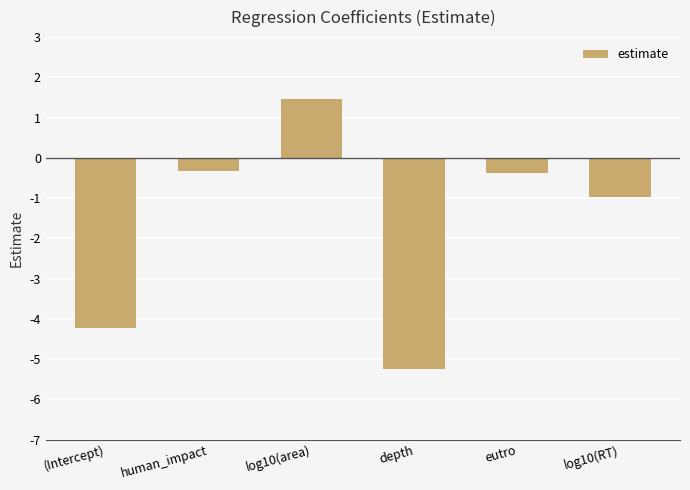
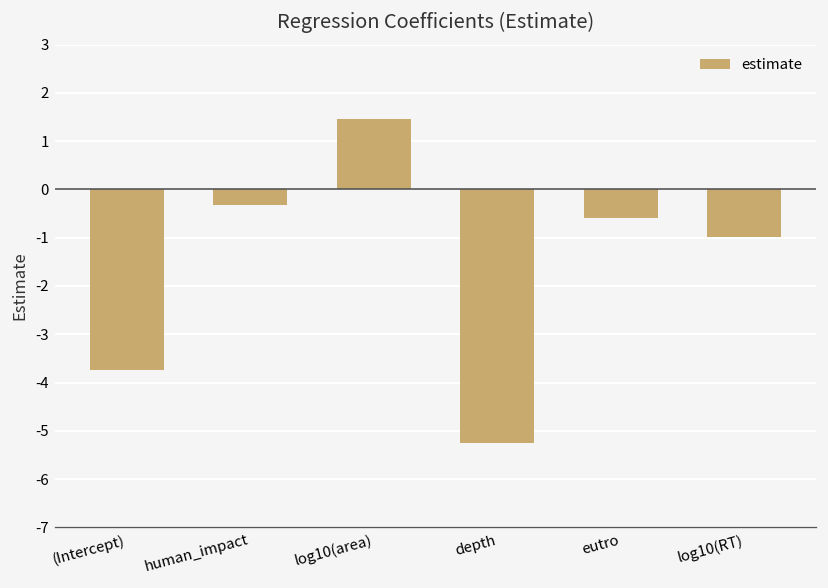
  {
-   "(Intercept)": -4.2,
+   "(Intercept)": -3.7,
    "human_impact": -0.3,
    "log10(area)": 1.5,
    "depth": -5.2,
-   "eutro": -0.4,
+   "eutro": -0.6,
    "log10(RT)": -1.0
  }
